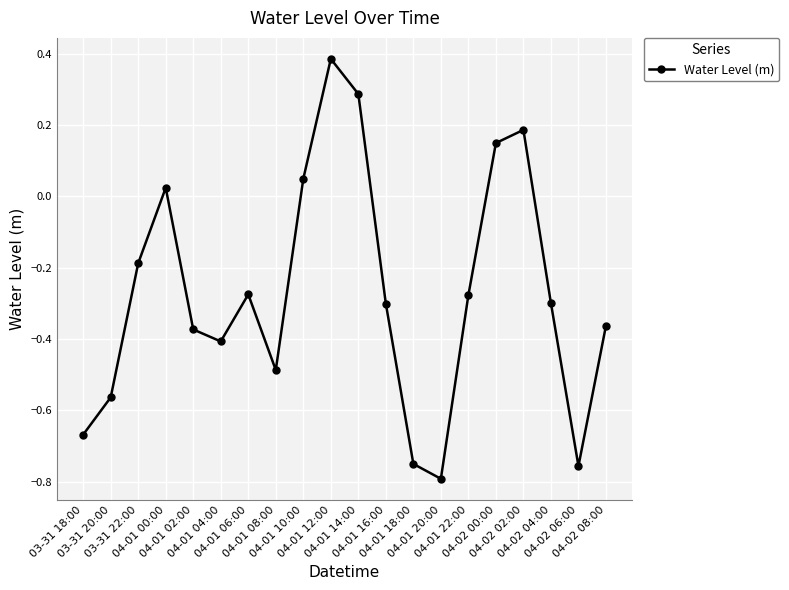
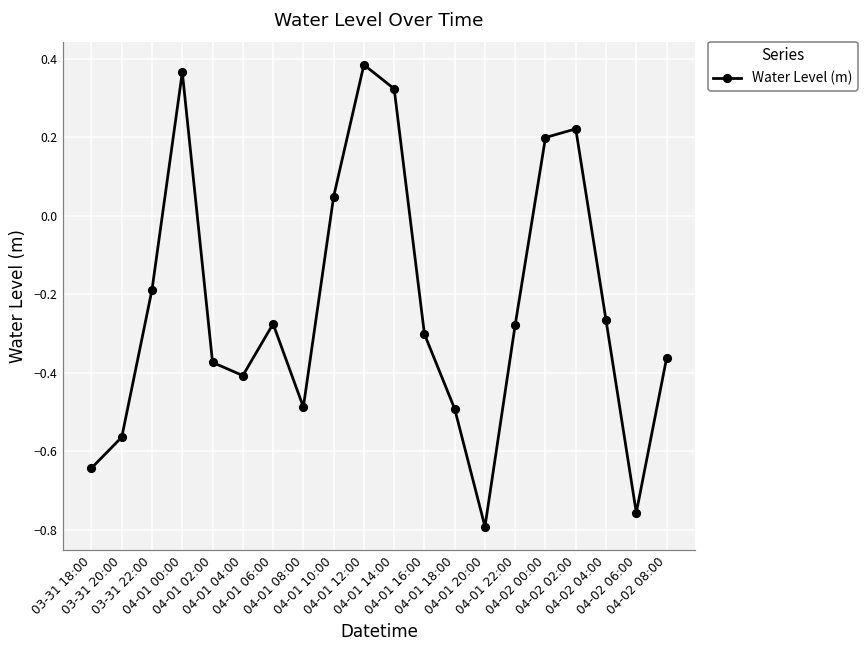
  {
-   "03-31 18:00": -0.67,
+   "03-31 18:00": -0.64,
    "03-31 20:00": -0.56,
    "03-31 22:00": -0.19,
-   "04-01 00:00": 0.02,
+   "04-01 00:00": 0.37,
    "04-01 02:00": -0.37,
    "04-01 04:00": -0.41,
    "04-01 06:00": -0.28,
    "04-01 08:00": -0.49,
    "04-01 10:00": 0.05,
    "04-01 12:00": 0.39,
-   "04-01 14:00": 0.29,
+   "04-01 14:00": 0.32,
    "04-01 16:00": -0.30,
-   "04-01 18:00": -0.75,
+   "04-01 18:00": -0.49,
    "04-01 20:00": -0.79,
    "04-01 22:00": -0.28,
-   "04-02 00:00": 0.15,
-   "04-02 02:00": 0.19,
-   "04-02 04:00": -0.30,
+   "04-02 00:00": 0.20,
+   "04-02 02:00": 0.22,
+   "04-02 04:00": -0.27,
    "04-02 06:00": -0.76,
    "04-02 08:00": -0.36
  }
